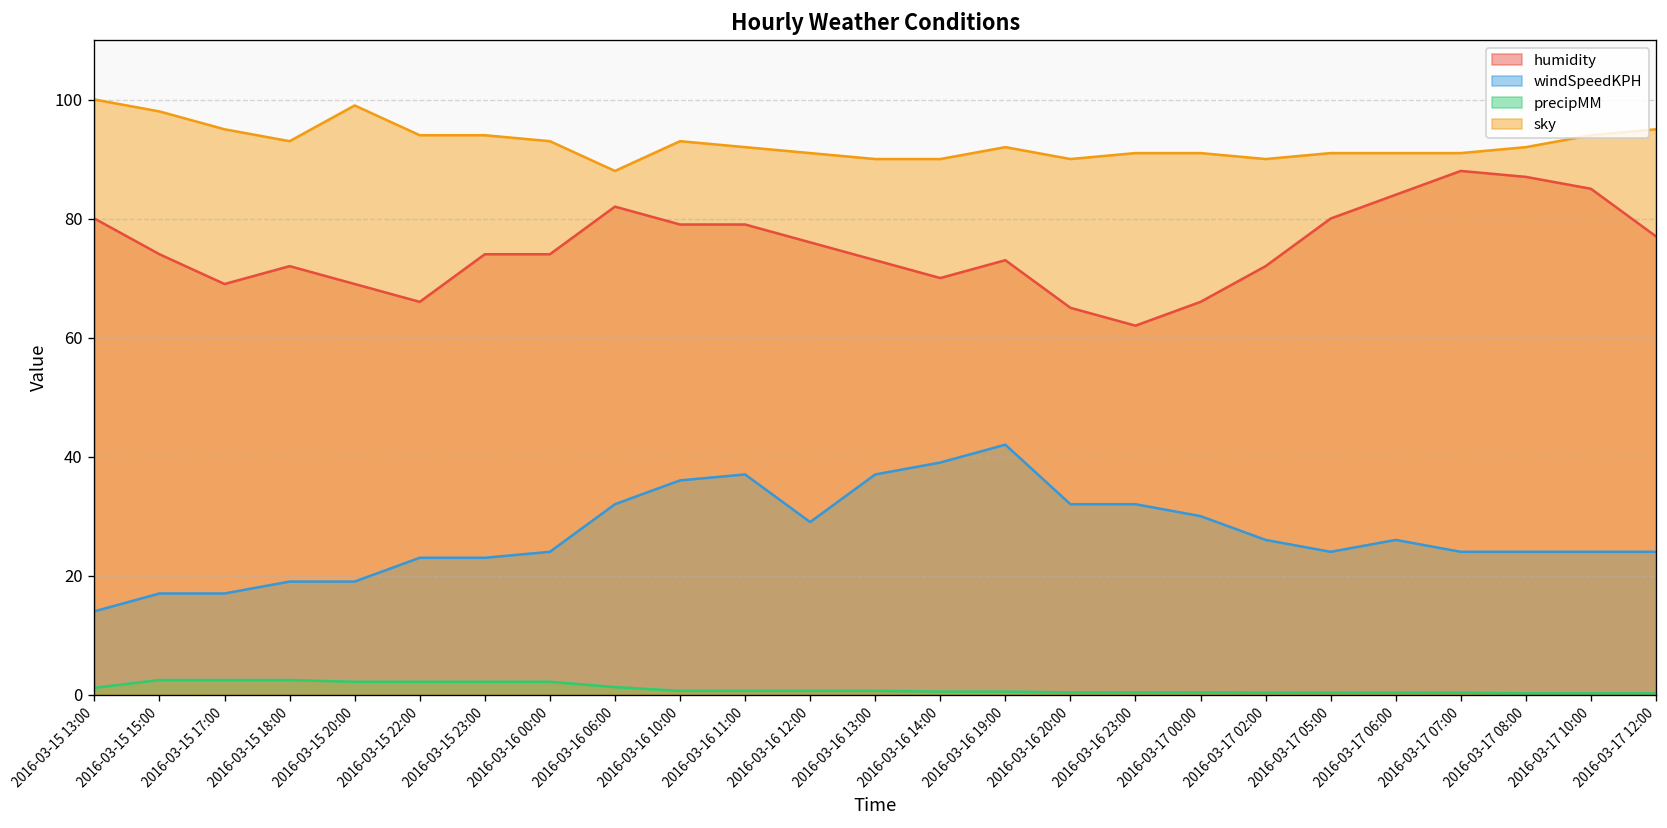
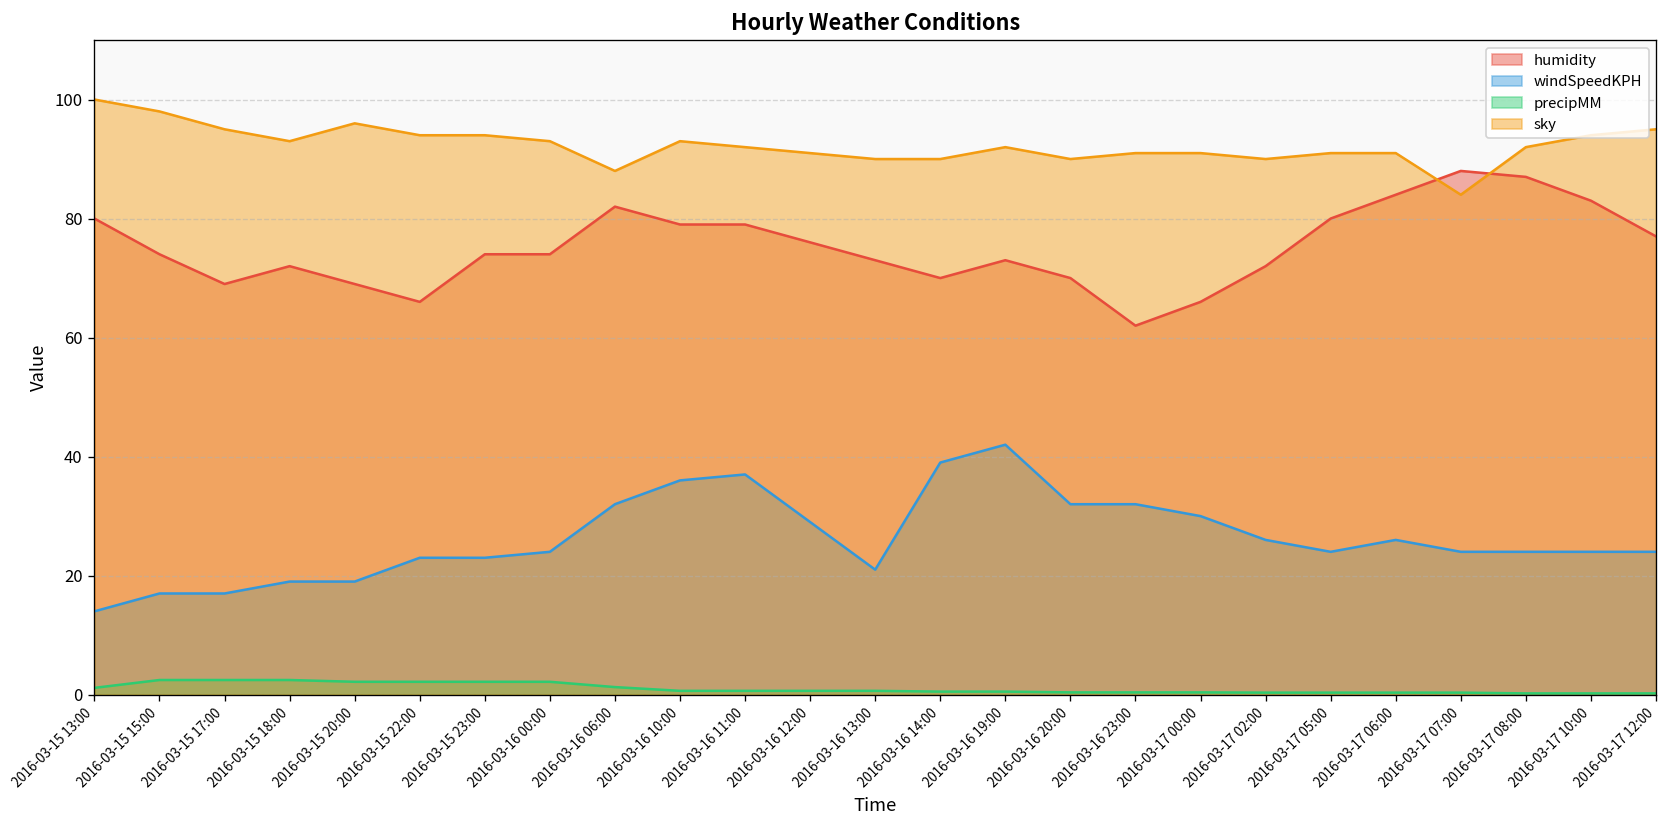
  {
    "humidity": {
      "2016-03-15 13:00": 80,
      "2016-03-15 15:00": 74,
      "2016-03-15 17:00": 69,
      "2016-03-15 18:00": 72,
      "2016-03-15 20:00": 69,
      "2016-03-15 22:00": 66,
      "2016-03-15 23:00": 74,
      "2016-03-16 00:00": 74,
      "2016-03-16 06:00": 82,
      "2016-03-16 10:00": 79,
      "2016-03-16 11:00": 79,
      "2016-03-16 12:00": 76,
      "2016-03-16 13:00": 73,
      "2016-03-16 14:00": 70,
      "2016-03-16 19:00": 73,
-     "2016-03-16 20:00": 65,
+     "2016-03-16 20:00": 70,
      "2016-03-16 23:00": 62,
      "2016-03-17 00:00": 66,
      "2016-03-17 02:00": 72,
      "2016-03-17 05:00": 80,
      "2016-03-17 06:00": 84,
      "2016-03-17 07:00": 88,
      "2016-03-17 08:00": 87,
-     "2016-03-17 10:00": 85,
+     "2016-03-17 10:00": 83,
      "2016-03-17 12:00": 77
    },
    "windSpeedKPH": {
      "2016-03-15 13:00": 14,
      "2016-03-15 15:00": 17,
      "2016-03-15 17:00": 17,
      "2016-03-15 18:00": 19,
      "2016-03-15 20:00": 19,
      "2016-03-15 22:00": 23,
      "2016-03-15 23:00": 23,
      "2016-03-16 00:00": 24,
      "2016-03-16 06:00": 32,
      "2016-03-16 10:00": 36,
      "2016-03-16 11:00": 37,
      "2016-03-16 12:00": 29,
-     "2016-03-16 13:00": 37,
+     "2016-03-16 13:00": 21,
      "2016-03-16 14:00": 39,
      "2016-03-16 19:00": 42,
      "2016-03-16 20:00": 32,
      "2016-03-16 23:00": 32,
      "2016-03-17 00:00": 30,
      "2016-03-17 02:00": 26,
      "2016-03-17 05:00": 24,
      "2016-03-17 06:00": 26,
      "2016-03-17 07:00": 24,
      "2016-03-17 08:00": 24,
      "2016-03-17 10:00": 24,
      "2016-03-17 12:00": 24
    },
    "precipMM": {
      "2016-03-15 13:00": 1,
      "2016-03-15 15:00": 2,
      "2016-03-15 17:00": 2,
      "2016-03-15 18:00": 2,
      "2016-03-15 20:00": 2,
      "2016-03-15 22:00": 2,
      "2016-03-15 23:00": 2,
      "2016-03-16 00:00": 2,
      "2016-03-16 06:00": 1,
      "2016-03-16 10:00": 1,
      "2016-03-16 11:00": 1,
      "2016-03-16 12:00": 1,
      "2016-03-16 13:00": 1,
      "2016-03-16 14:00": 1,
      "2016-03-16 19:00": 1,
      "2016-03-16 20:00": 0,
      "2016-03-16 23:00": 0,
      "2016-03-17 00:00": 0,
      "2016-03-17 02:00": 0,
      "2016-03-17 05:00": 0,
      "2016-03-17 06:00": 0,
      "2016-03-17 07:00": 0,
      "2016-03-17 08:00": 0,
      "2016-03-17 10:00": 0,
      "2016-03-17 12:00": 0
    },
    "sky": {
      "2016-03-15 13:00": 100,
      "2016-03-15 15:00": 98,
      "2016-03-15 17:00": 95,
      "2016-03-15 18:00": 93,
-     "2016-03-15 20:00": 99,
+     "2016-03-15 20:00": 96,
      "2016-03-15 22:00": 94,
      "2016-03-15 23:00": 94,
      "2016-03-16 00:00": 93,
      "2016-03-16 06:00": 88,
      "2016-03-16 10:00": 93,
      "2016-03-16 11:00": 92,
      "2016-03-16 12:00": 91,
      "2016-03-16 13:00": 90,
      "2016-03-16 14:00": 90,
      "2016-03-16 19:00": 92,
      "2016-03-16 20:00": 90,
      "2016-03-16 23:00": 91,
      "2016-03-17 00:00": 91,
      "2016-03-17 02:00": 90,
      "2016-03-17 05:00": 91,
      "2016-03-17 06:00": 91,
-     "2016-03-17 07:00": 91,
+     "2016-03-17 07:00": 84,
      "2016-03-17 08:00": 92,
      "2016-03-17 12:00": 95
    }
  }
